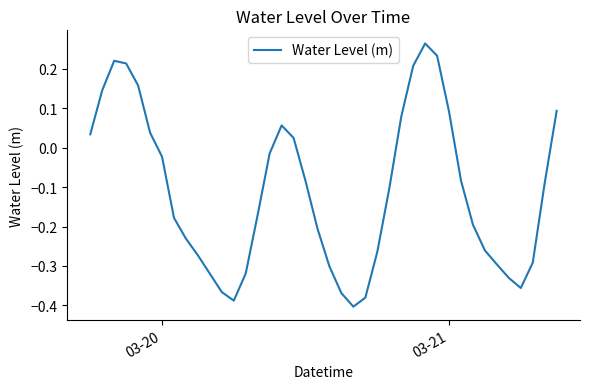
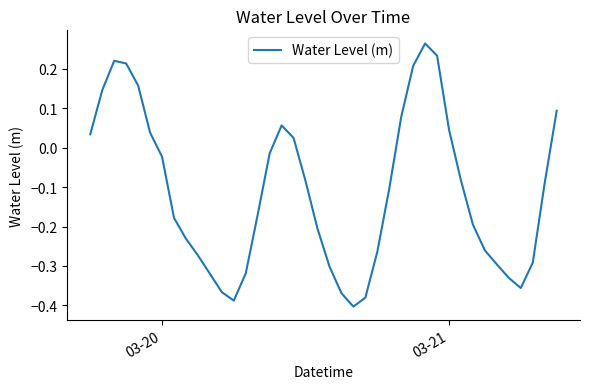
  {
    "03-20": -0.02,
-   "03-21": 0.09
+   "03-21": 0.05
  }
